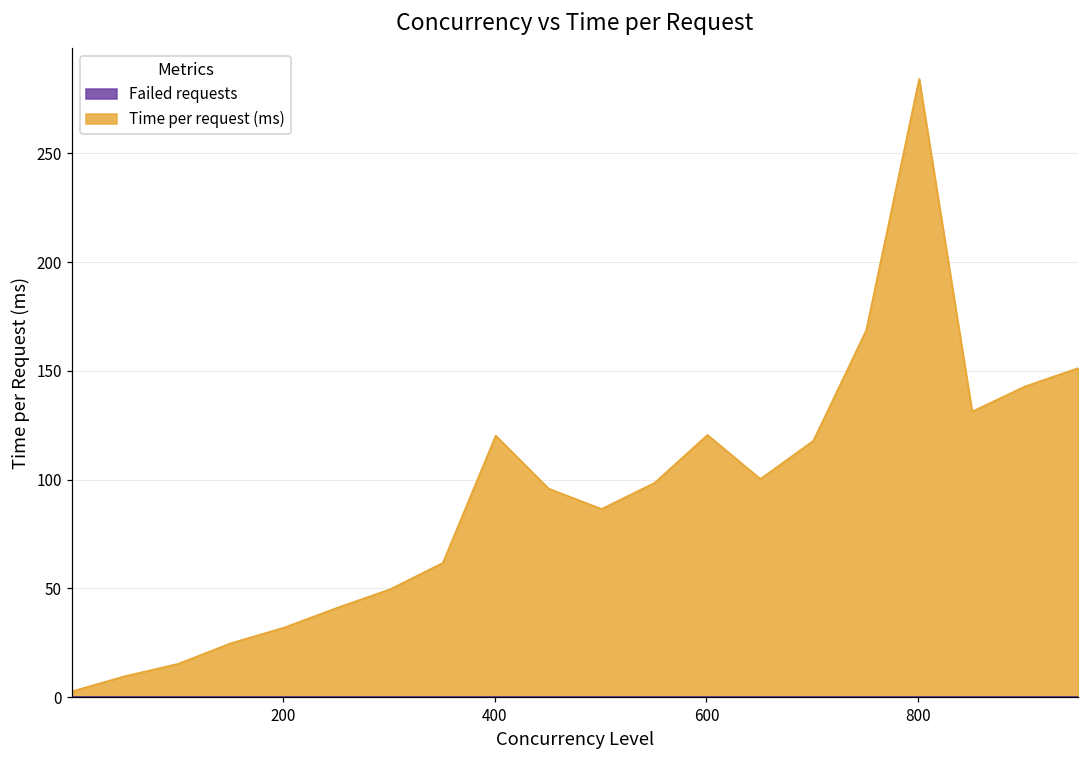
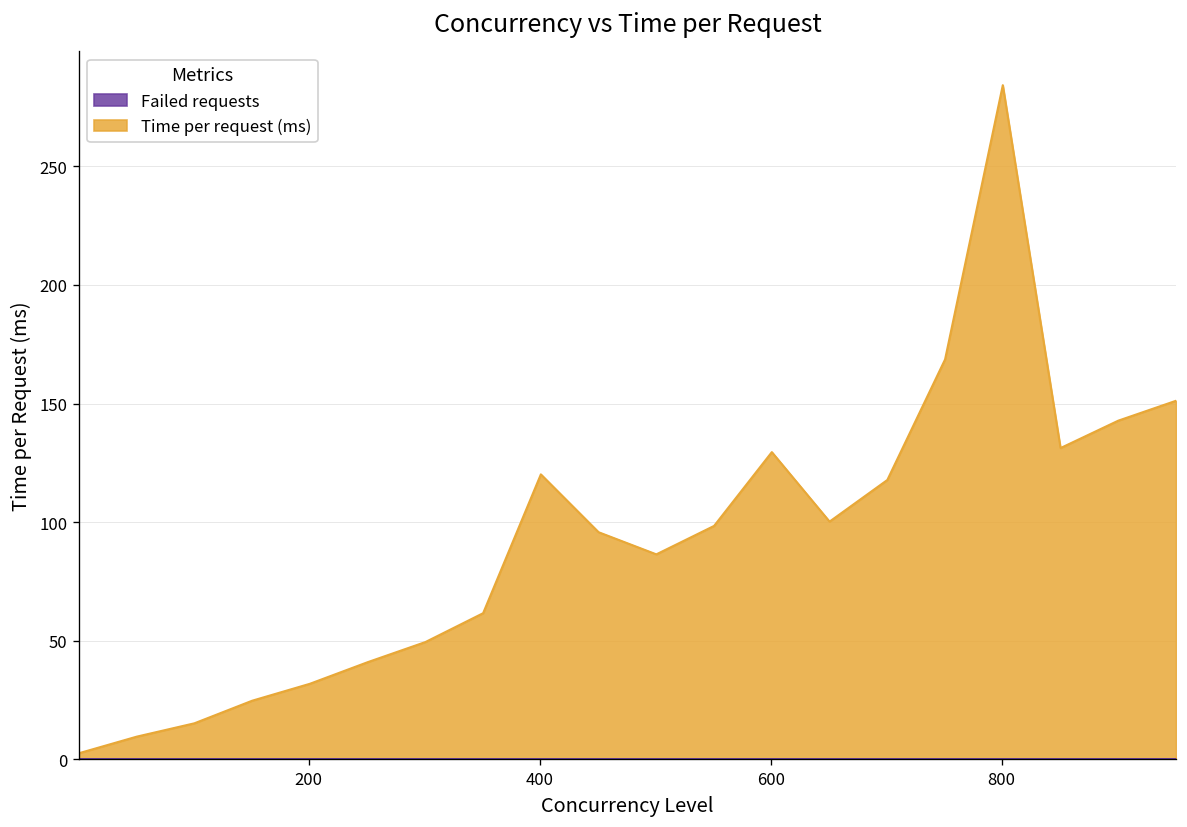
  {
    "Failed requests": {
      "200": 0,
      "400": 0,
      "600": 0,
      "800": 0
    },
    "Time per request (ms)": {
      "200": 32,
      "400": 120,
-     "600": 120,
+     "600": 130,
      "800": 284
    }
  }
